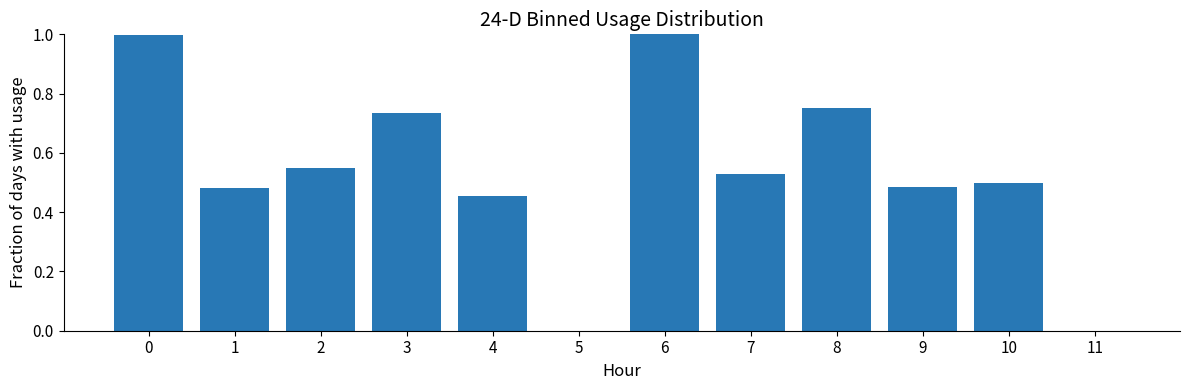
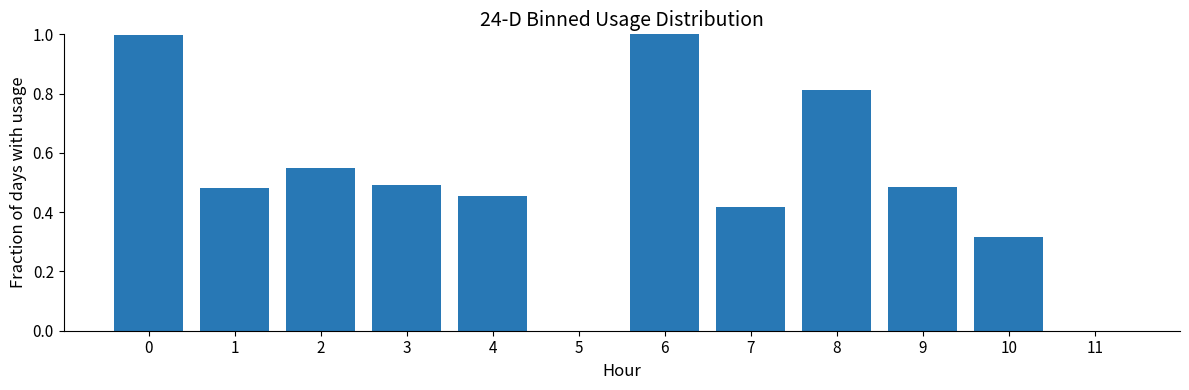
  {
    "0": 1.00,
    "1": 0.48,
    "2": 0.55,
-   "3": 0.73,
+   "3": 0.49,
    "4": 0.45,
    "5": 0.00,
    "6": 1.00,
-   "7": 0.53,
-   "8": 0.75,
+   "7": 0.42,
+   "8": 0.81,
    "9": 0.48,
-   "10": 0.50,
+   "10": 0.31,
    "11": 0.00
  }
